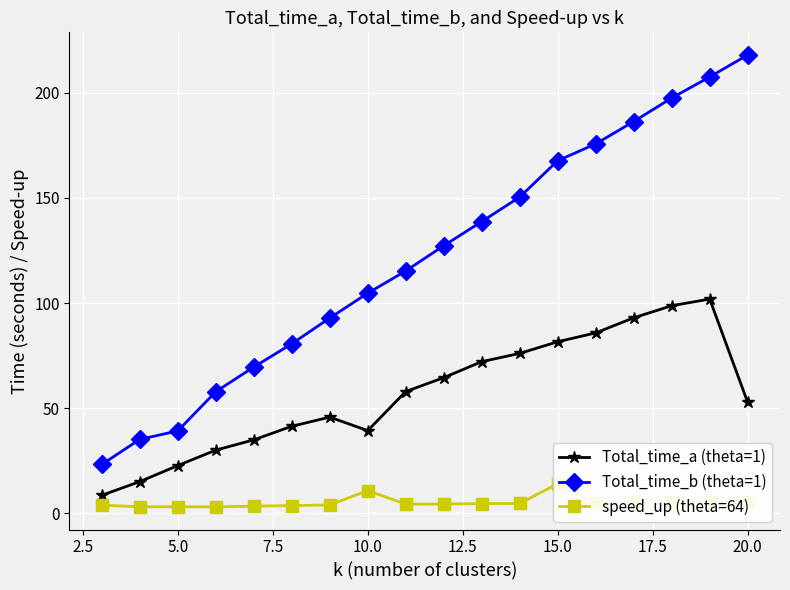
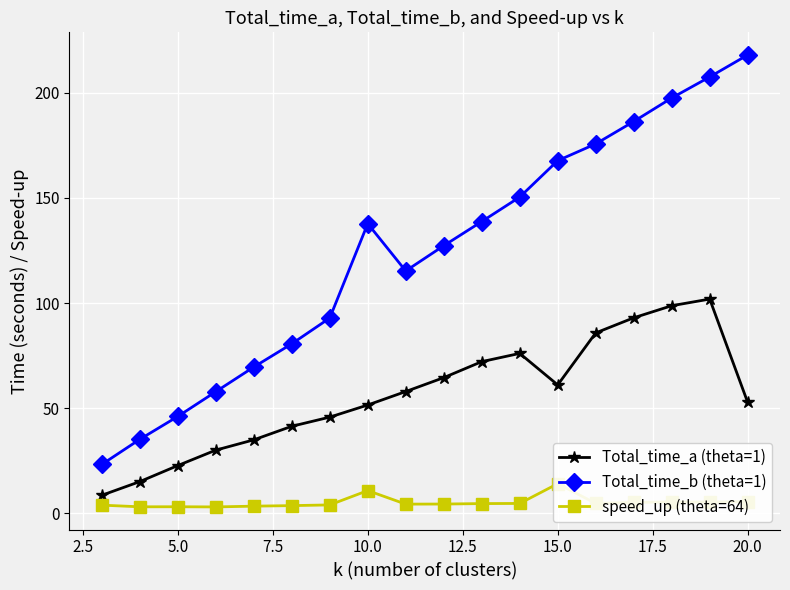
  {
    "Total_time_a (theta=1)": {
      "5.0": 23,
-     "10.0": 39,
-     "15.0": 82,
+     "10.0": 52,
+     "15.0": 61,
      "20.0": 53
    },
    "Total_time_b (theta=1)": {
-     "5.0": 39,
-     "10.0": 105,
+     "5.0": 46,
+     "10.0": 138,
      "15.0": 168,
      "20.0": 218
    },
    "speed_up (theta=64)": {
      "5.0": 3,
      "10.0": 11
    }
  }
